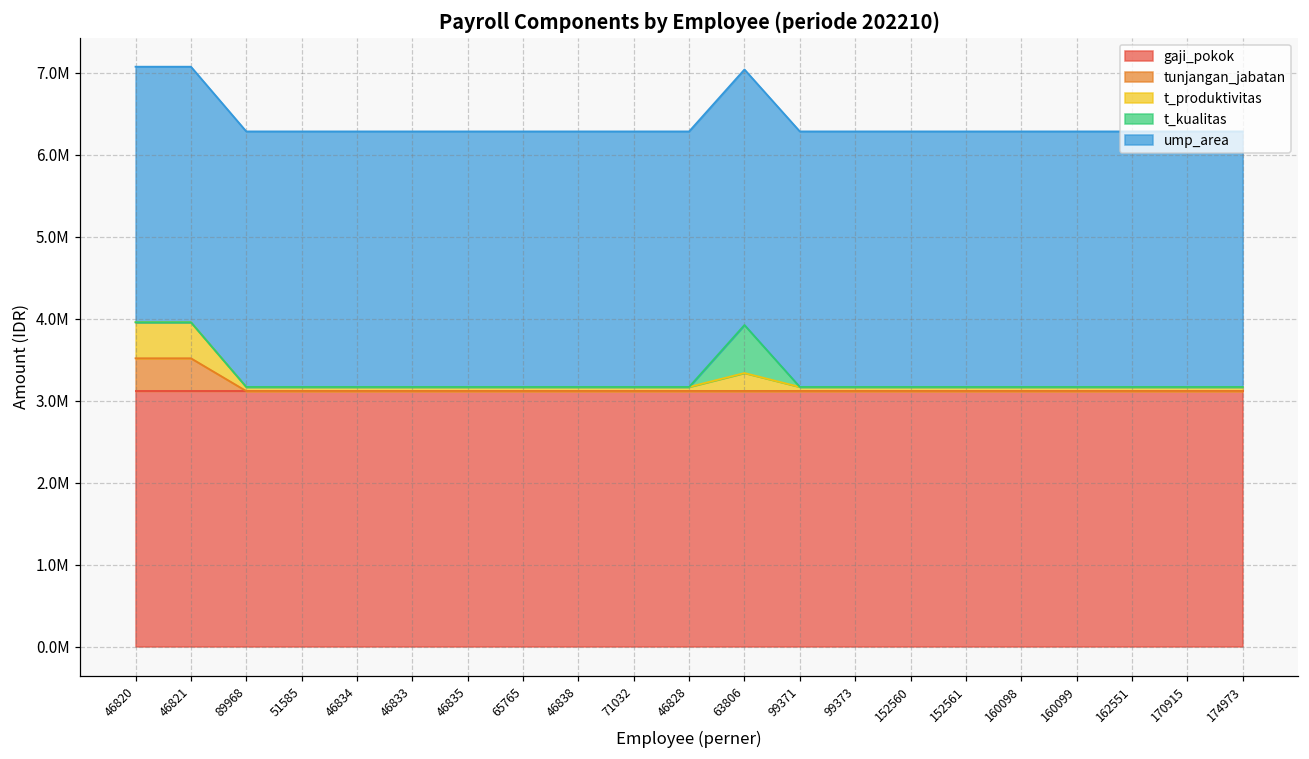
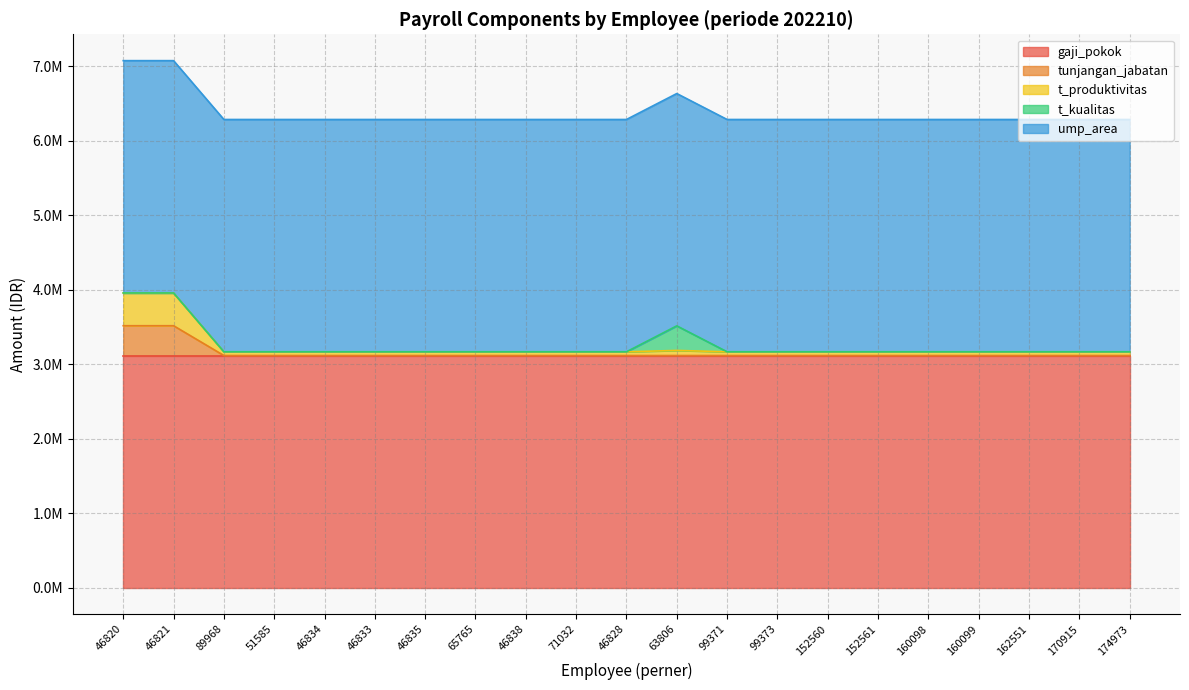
  {
    "t_produktivitas": {
-     "63806": 200000
+     "63806": 100000
    },
    "t_kualitas": {
-     "63806": 600000
+     "63806": 300000
    },
    "ump_area": {
      "46820": 3100000,
      "46821": 3100000,
      "89968": 3100000,
      "51585": 3100000,
      "46834": 3100000,
      "46833": 3100000,
      "46835": 3100000,
      "65765": 3100000,
      "46838": 3100000,
      "71032": 3100000,
      "46828": 3100000,
      "63806": 3100000,
      "99371": 3100000,
      "99373": 3100000,
      "152560": 3100000,
      "152561": 3100000,
      "160098": 3100000,
      "160099": 3100000
    }
  }
